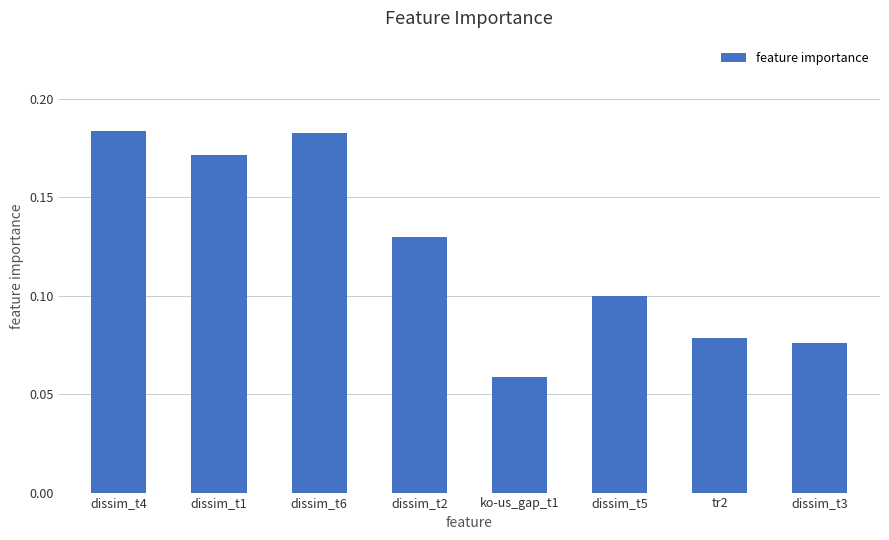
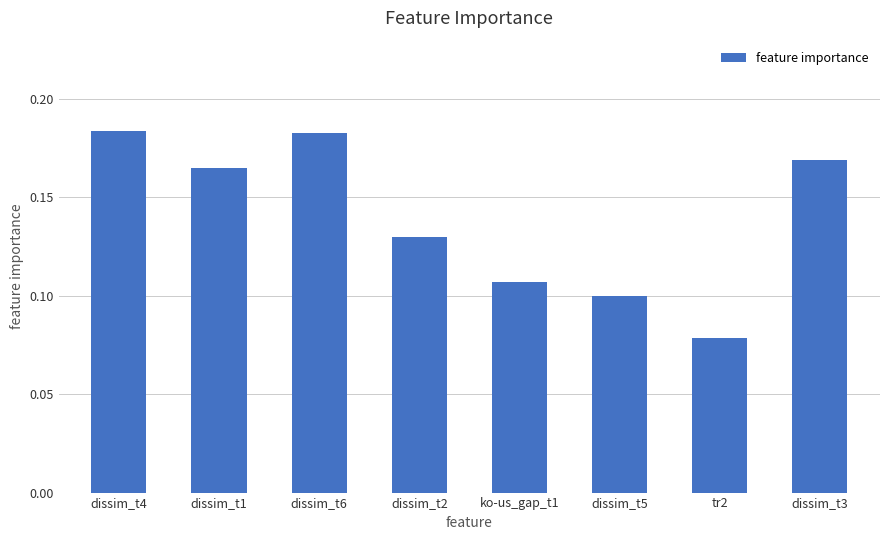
  {
    "dissim_t4": 0.184,
-   "dissim_t1": 0.172,
+   "dissim_t1": 0.165,
    "dissim_t6": 0.183,
    "dissim_t2": 0.130,
-   "ko-us_gap_t1": 0.059,
+   "ko-us_gap_t1": 0.107,
    "dissim_t5": 0.100,
    "tr2": 0.078,
-   "dissim_t3": 0.076
+   "dissim_t3": 0.169
  }
